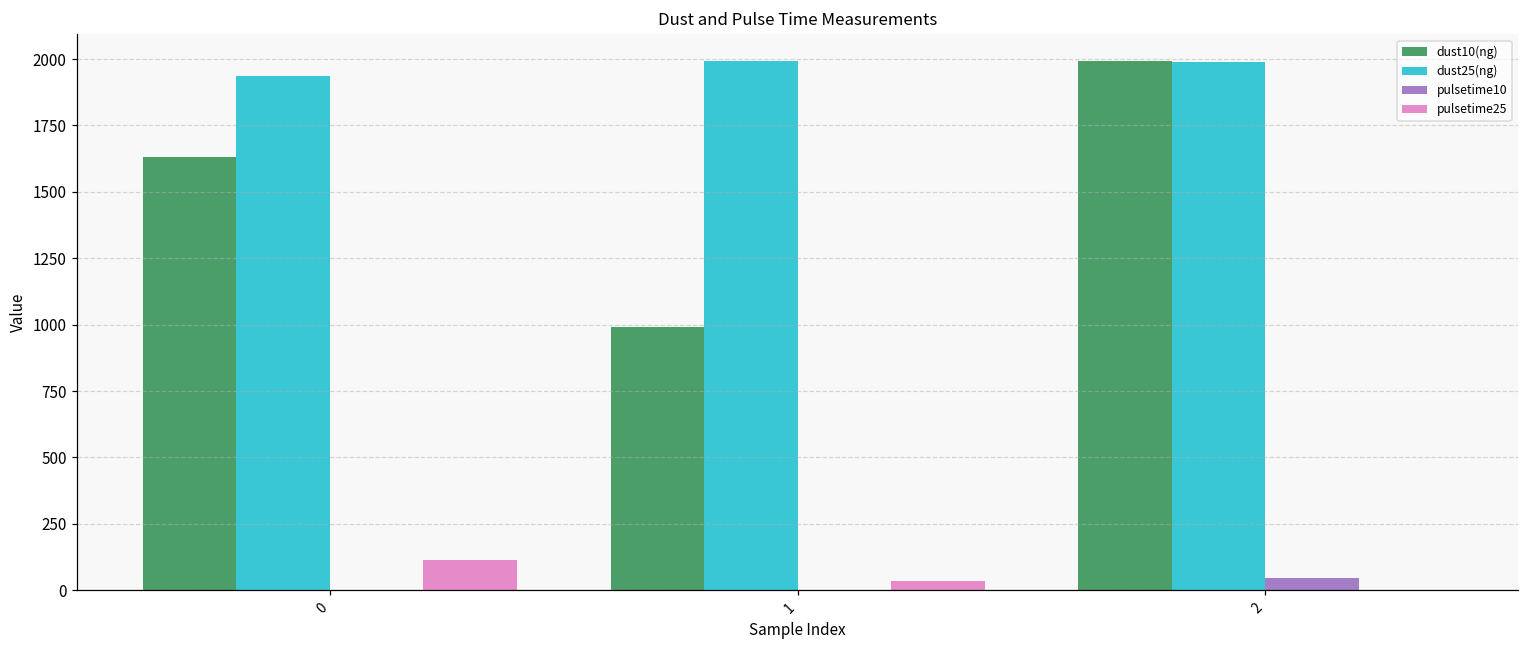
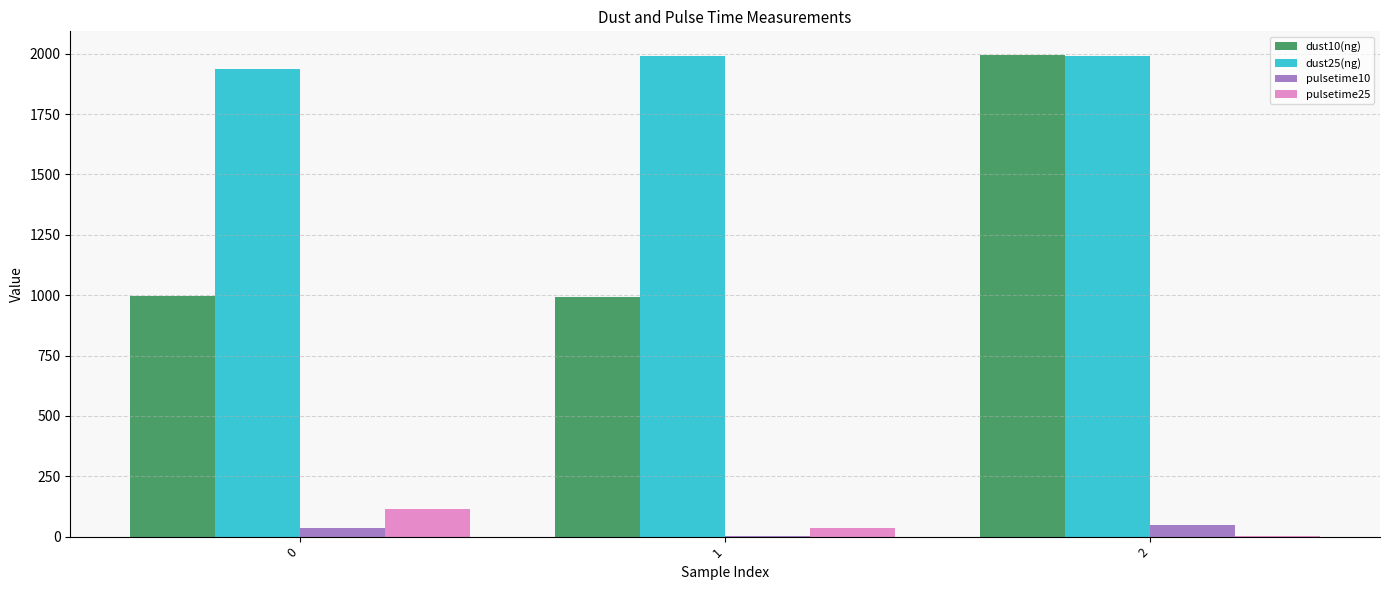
  {
    "dust10(ng)": {
-     "0": 1630,
+     "0": 1000,
      "1": 990,
      "2": 1990
    },
    "dust25(ng)": {
      "0": 1940,
      "1": 1990,
      "2": 1990
    },
    "pulsetime10": {
-     "0": 0,
+     "0": 40,
      "2": 50
    },
    "pulsetime25": {
      "0": 110,
      "1": 40
    }
  }
